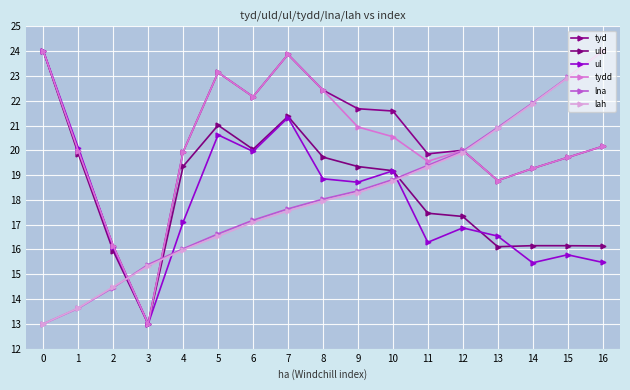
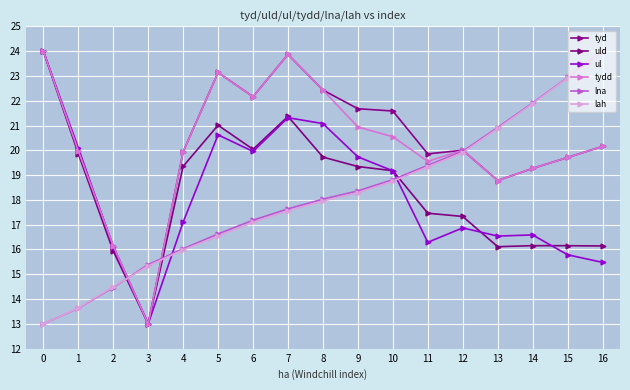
  {
    "ul": {
      "1": 20.1,
      "4": 17.1,
      "5": 20.6,
-     "8": 18.9,
-     "9": 18.7,
+     "8": 21.1,
+     "9": 19.7,
      "11": 16.3,
      "12": 16.9,
      "13": 16.5,
-     "14": 15.5,
+     "14": 16.6,
      "15": 15.8,
      "16": 15.5
    }
  }
